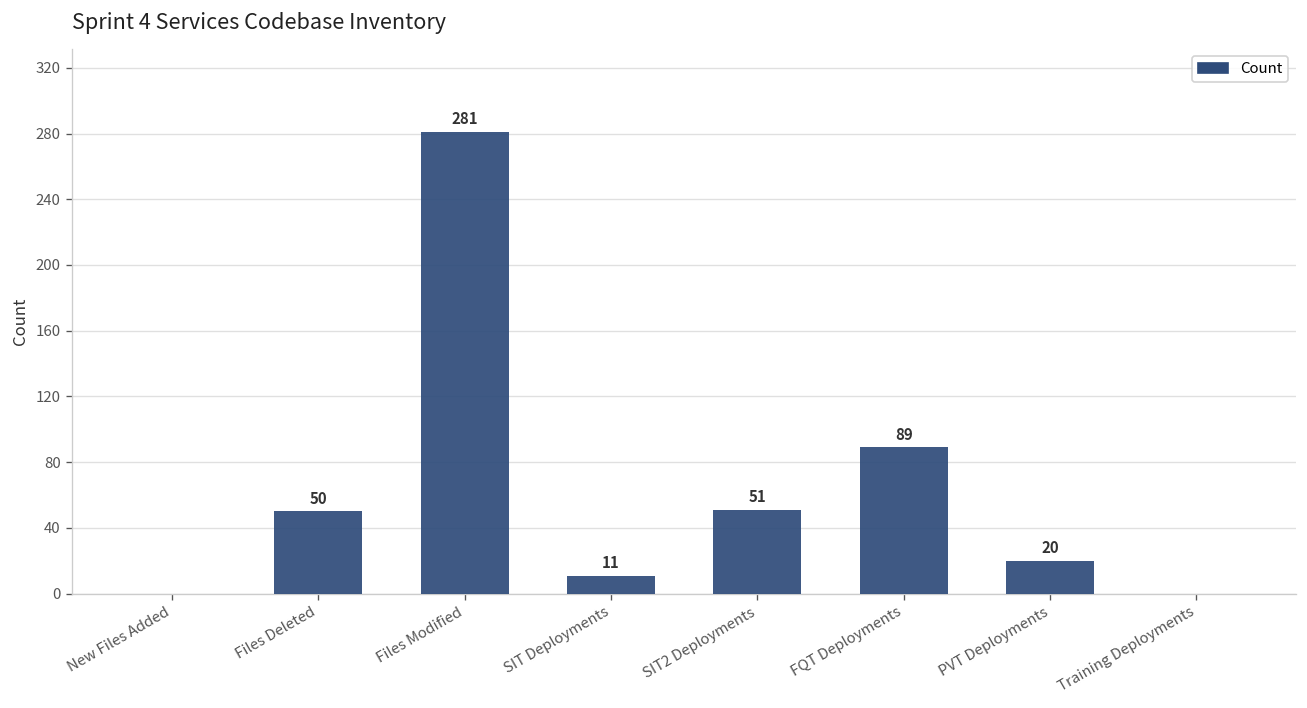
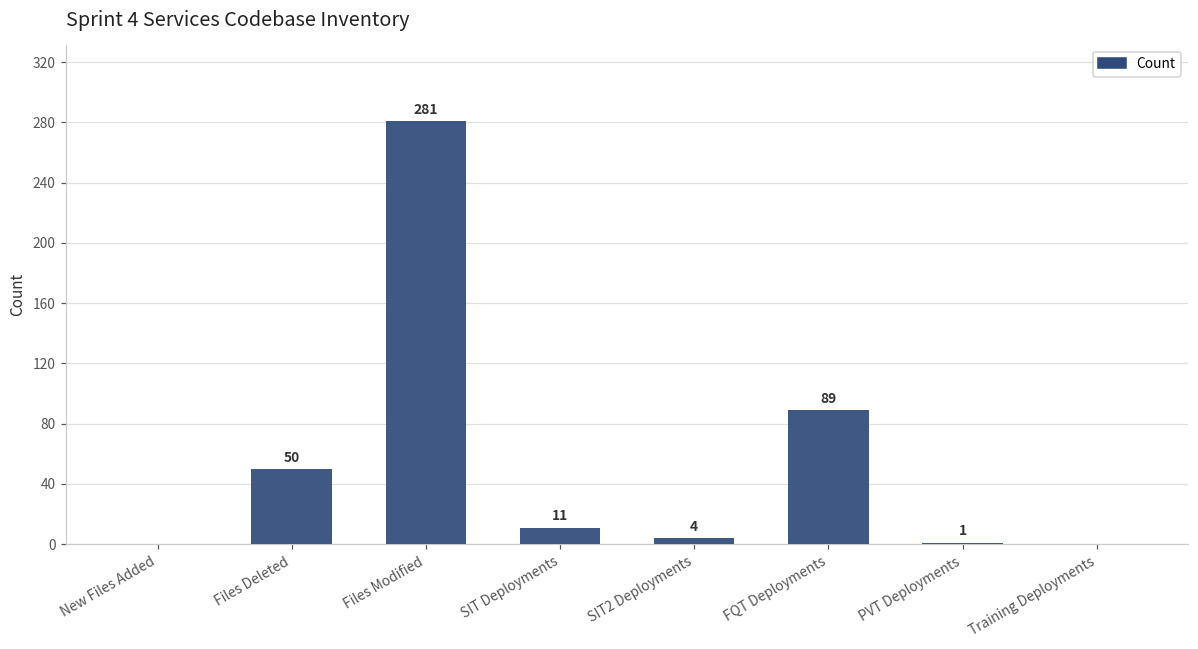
  {
    "Files Deleted": 50,
    "Files Modified": 281,
    "SIT Deployments": 11,
-   "SIT2 Deployments": 51,
+   "SIT2 Deployments": 4,
    "FQT Deployments": 89,
-   "PVT Deployments": 20
+   "PVT Deployments": 1
  }
